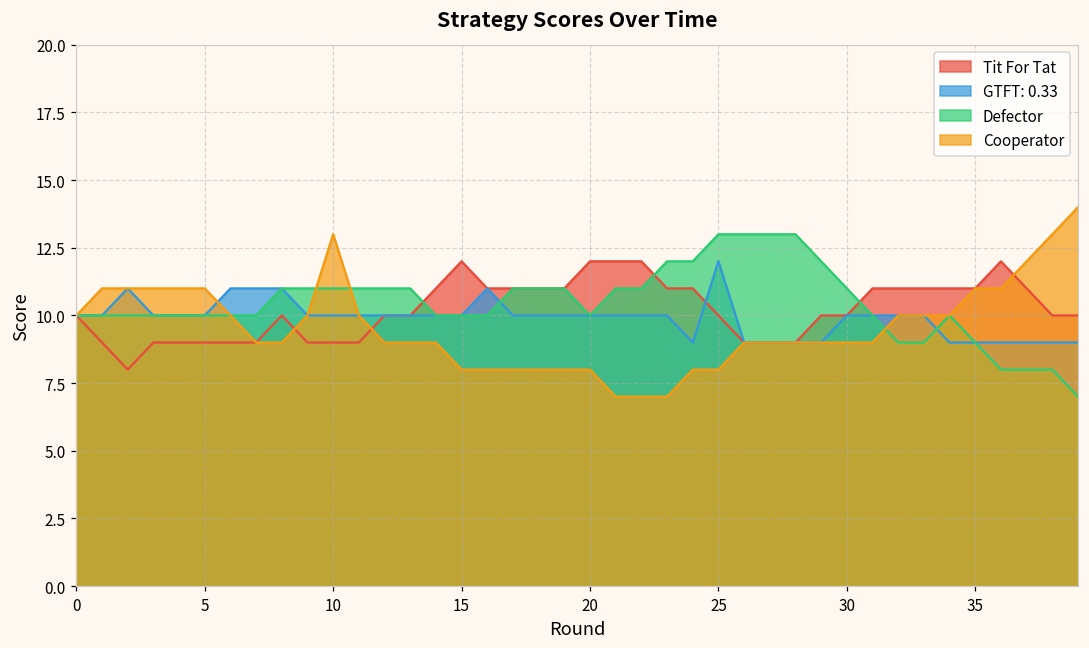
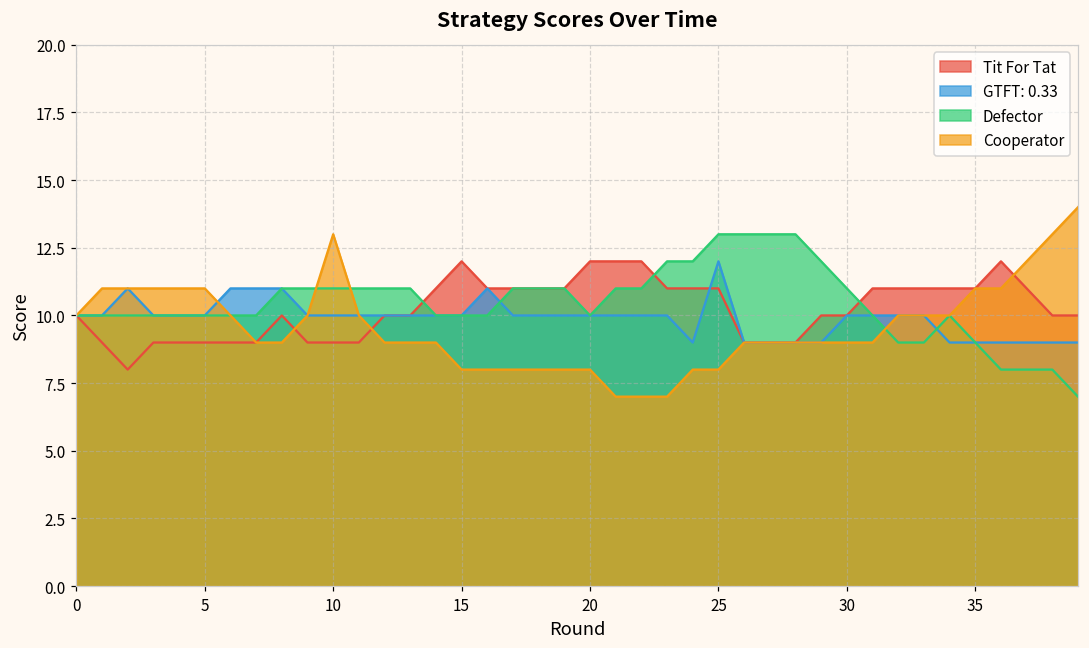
  {
    "Tit For Tat": {
      "5": 9,
      "10": 9,
      "15": 12,
      "20": 12,
-     "25": 10
+     "25": 11
    },
    "GTFT: 0.33": {
      "10": 10,
      "25": 12
    },
    "Defector": {
      "10": 11,
      "25": 13,
      "30": 11
    },
    "Cooperator": {
      "5": 11,
      "10": 13,
      "15": 8,
      "20": 8,
      "25": 8,
      "30": 9
    }
  }
